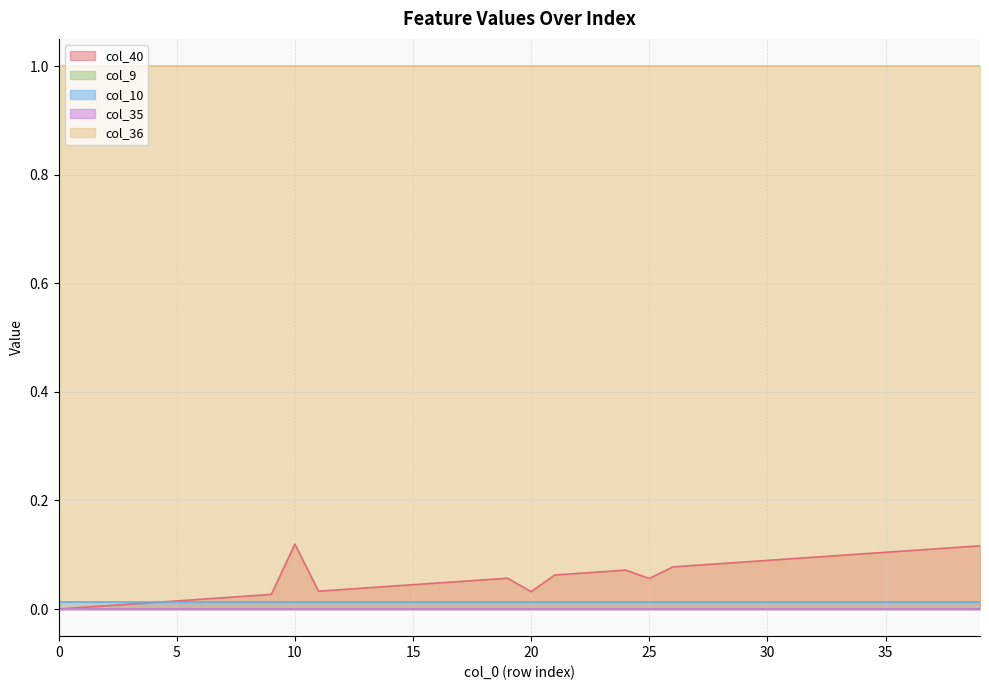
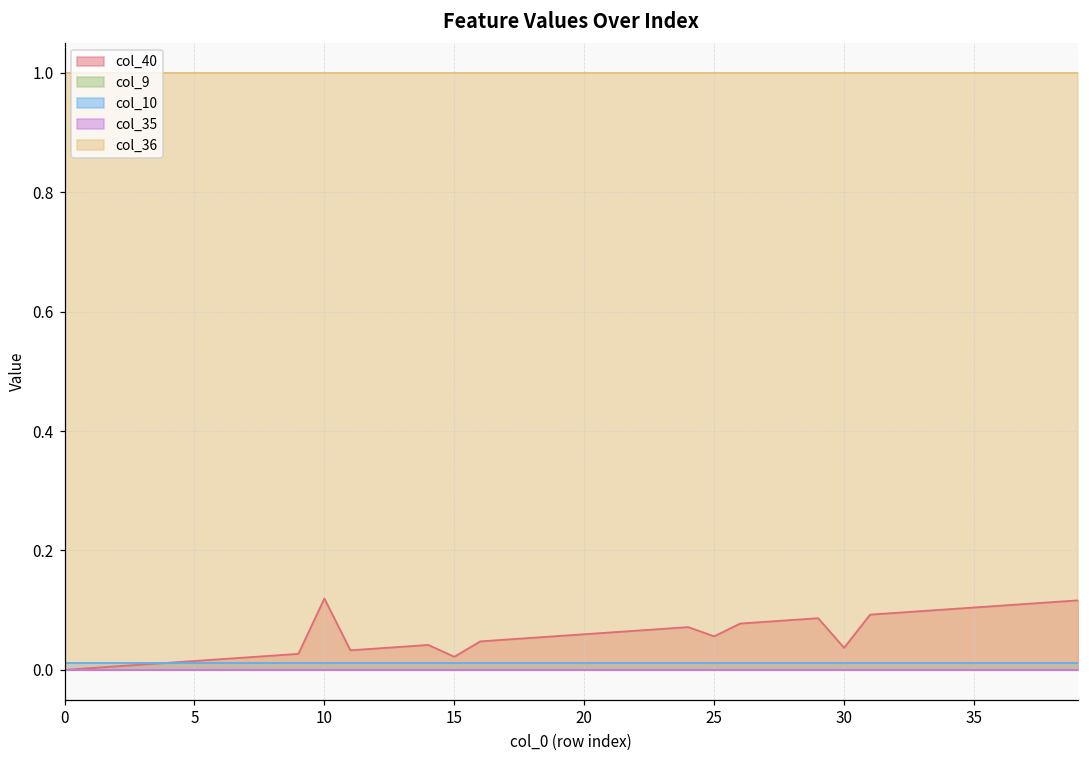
  {
    "col_40": {
      "10": 0.12,
-     "15": 0.04,
-     "20": 0.03,
+     "15": 0.02,
+     "20": 0.06,
      "25": 0.06,
-     "30": 0.09,
+     "30": 0.04,
      "35": 0.10
    },
    "col_35": {
      "5": 0.00,
      "10": 0.00,
      "15": 0.00,
      "20": 0.00,
      "25": 0.00,
      "30": 0.00,
      "35": 0.00
    },
    "col_10": {
      "0": 0.01,
      "10": 0.01,
      "15": 0.01,
      "20": 0.01,
      "25": 0.01,
      "30": 0.01,
      "35": 0.01
    },
    "col_36": {
      "0": 1.00,
      "5": 1.00,
      "10": 1.00,
      "15": 1.00,
      "20": 1.00,
      "25": 1.00,
      "30": 1.00,
      "35": 1.00
    }
  }
